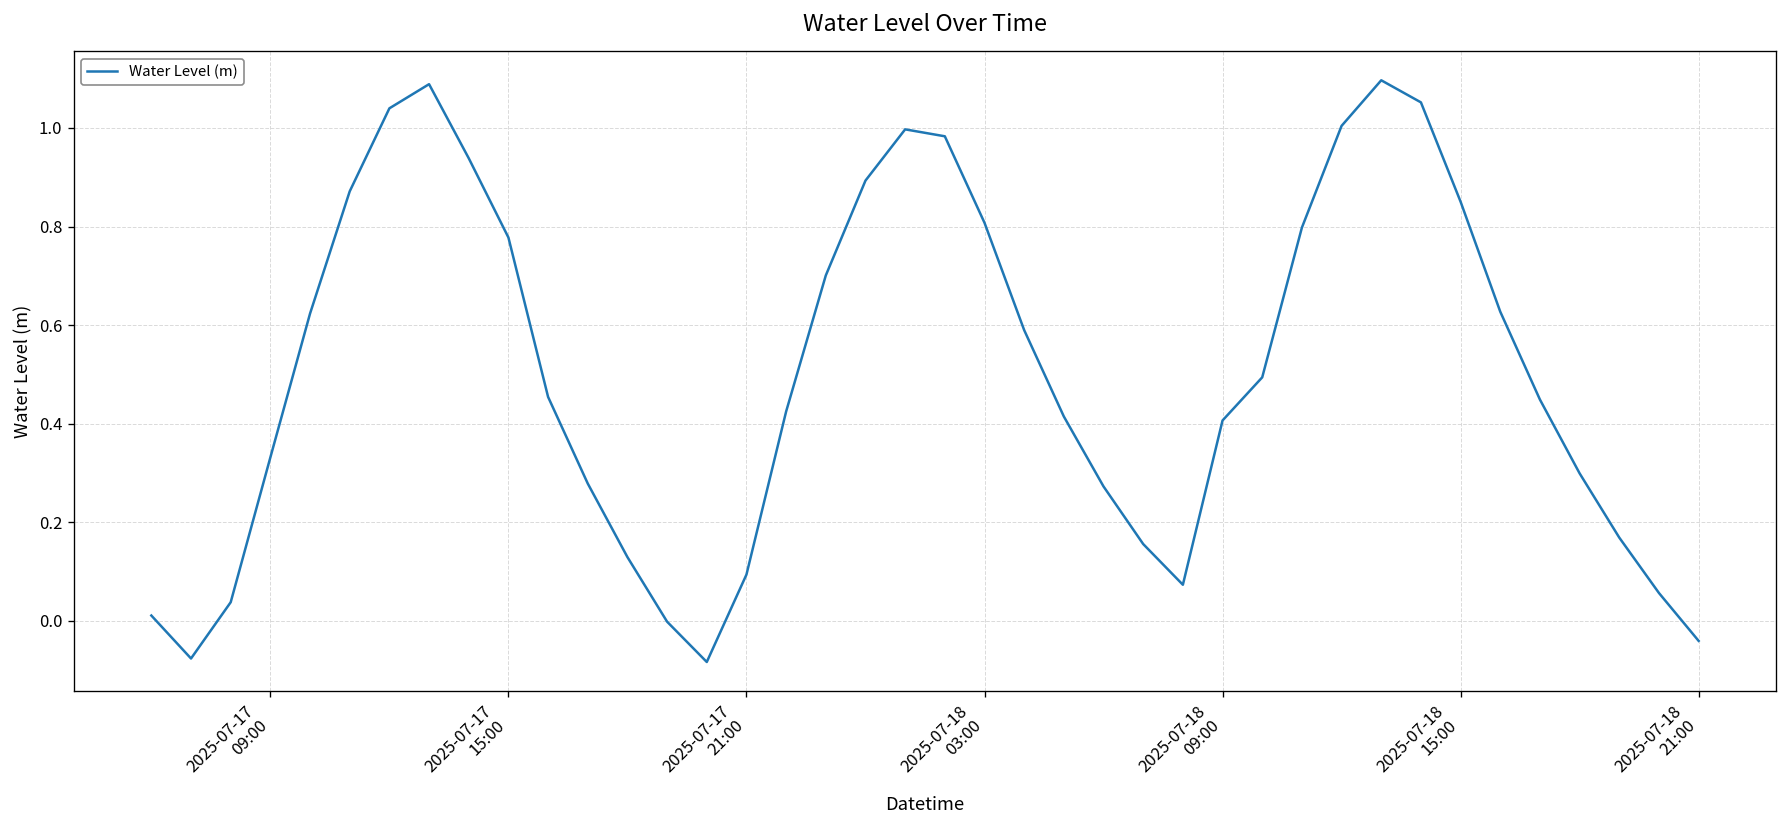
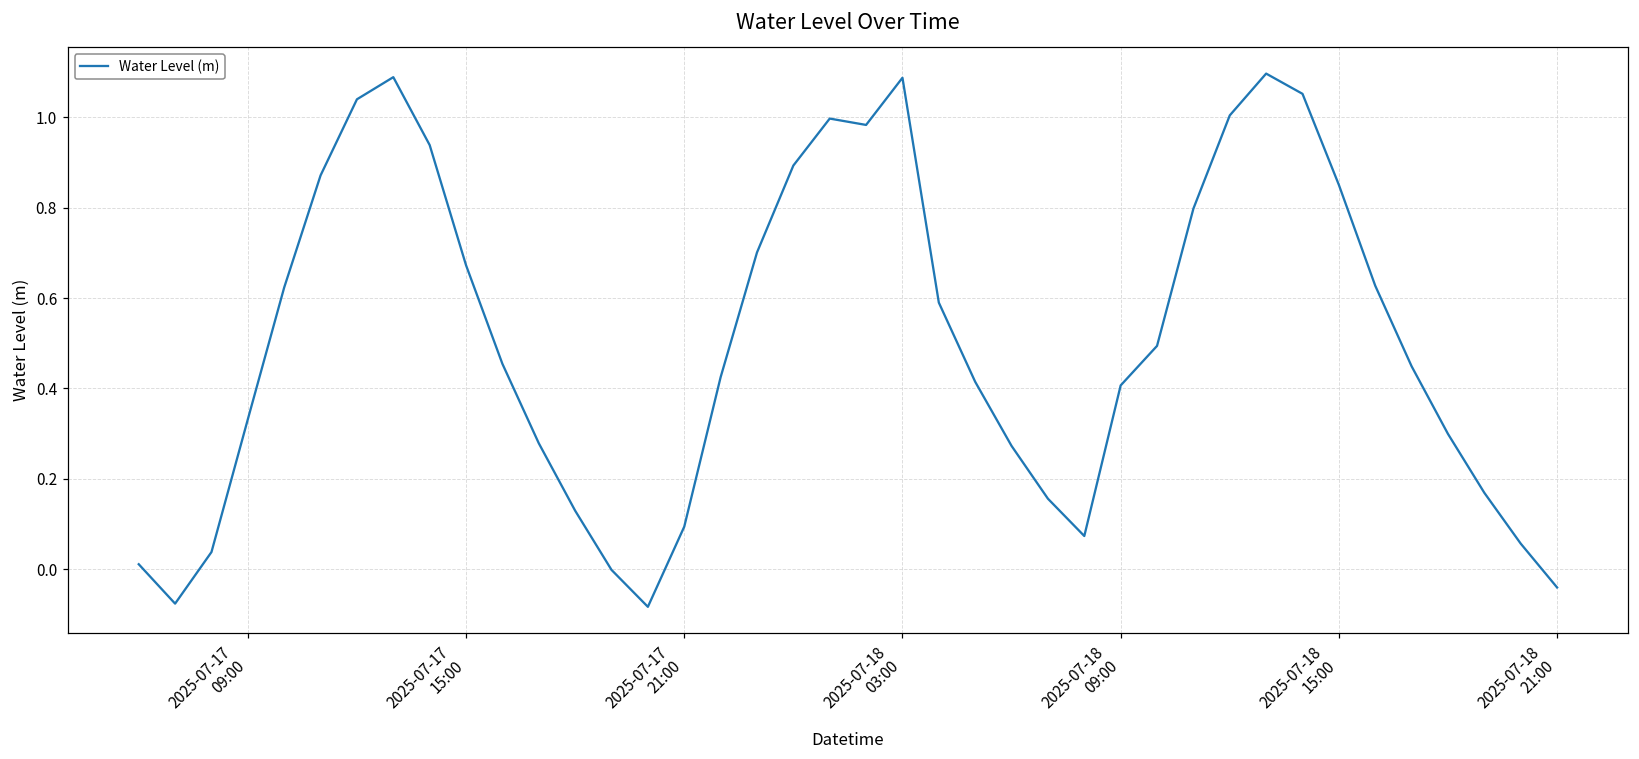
  {
    "2025-07-17 09:00": 0.33,
-   "2025-07-17 15:00": 0.78,
+   "2025-07-17 15:00": 0.67,
    "2025-07-17 21:00": 0.09,
-   "2025-07-18 03:00": 0.81,
+   "2025-07-18 03:00": 1.09,
    "2025-07-18 09:00": 0.41,
    "2025-07-18 15:00": 0.85,
    "2025-07-18 21:00": -0.04
  }
